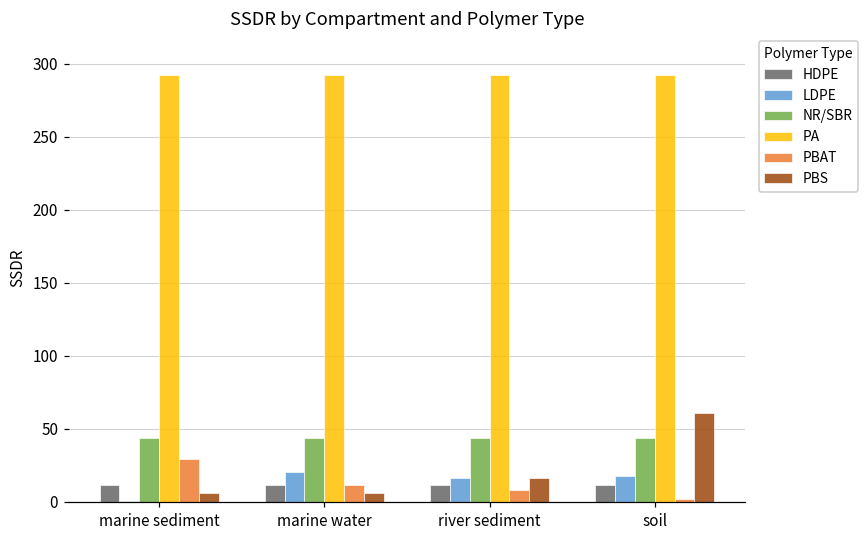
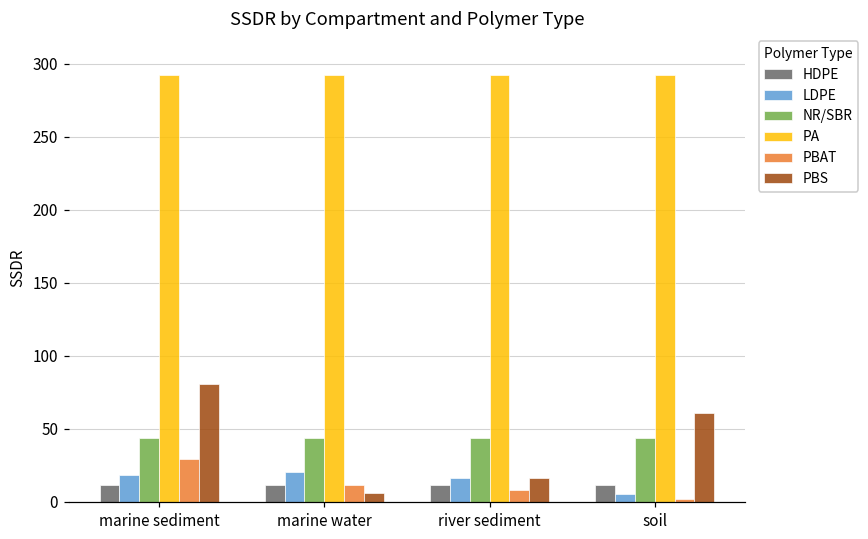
  {
    "HDPE": {
      "marine sediment": 12,
      "marine water": 12,
      "river sediment": 12,
      "soil": 12
    },
    "LDPE": {
-     "marine sediment": 0,
+     "marine sediment": 19,
      "marine water": 21,
      "river sediment": 16,
-     "soil": 18
+     "soil": 6
    },
    "NR/SBR": {
      "marine sediment": 44,
      "marine water": 44,
      "river sediment": 44,
      "soil": 44
    },
    "PA": {
      "marine sediment": 292,
      "marine water": 292,
      "river sediment": 292,
      "soil": 292
    },
    "PBAT": {
      "marine sediment": 29,
      "marine water": 12,
      "river sediment": 8,
      "soil": 2
    },
    "PBS": {
-     "marine sediment": 6,
+     "marine sediment": 81,
      "marine water": 6,
      "river sediment": 17,
      "soil": 61
    }
  }
